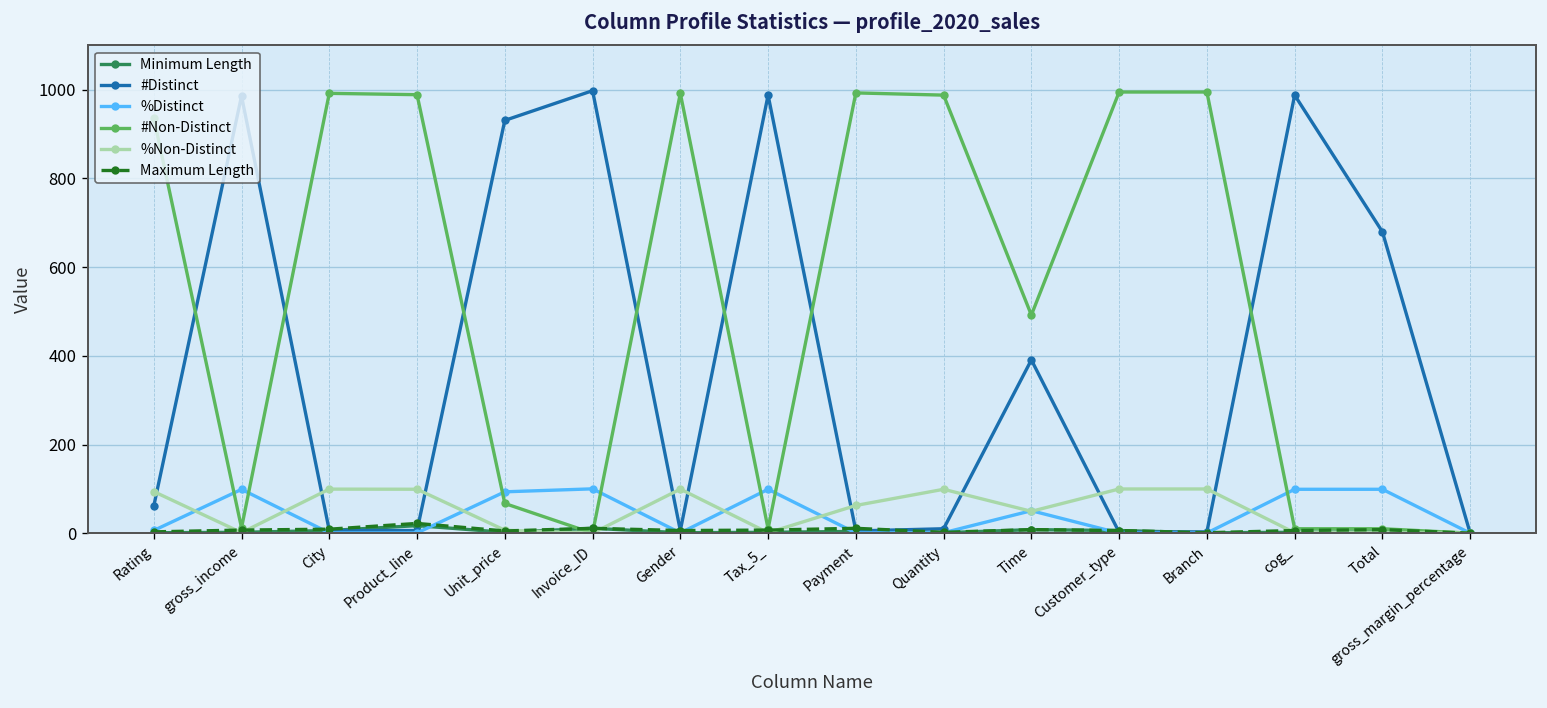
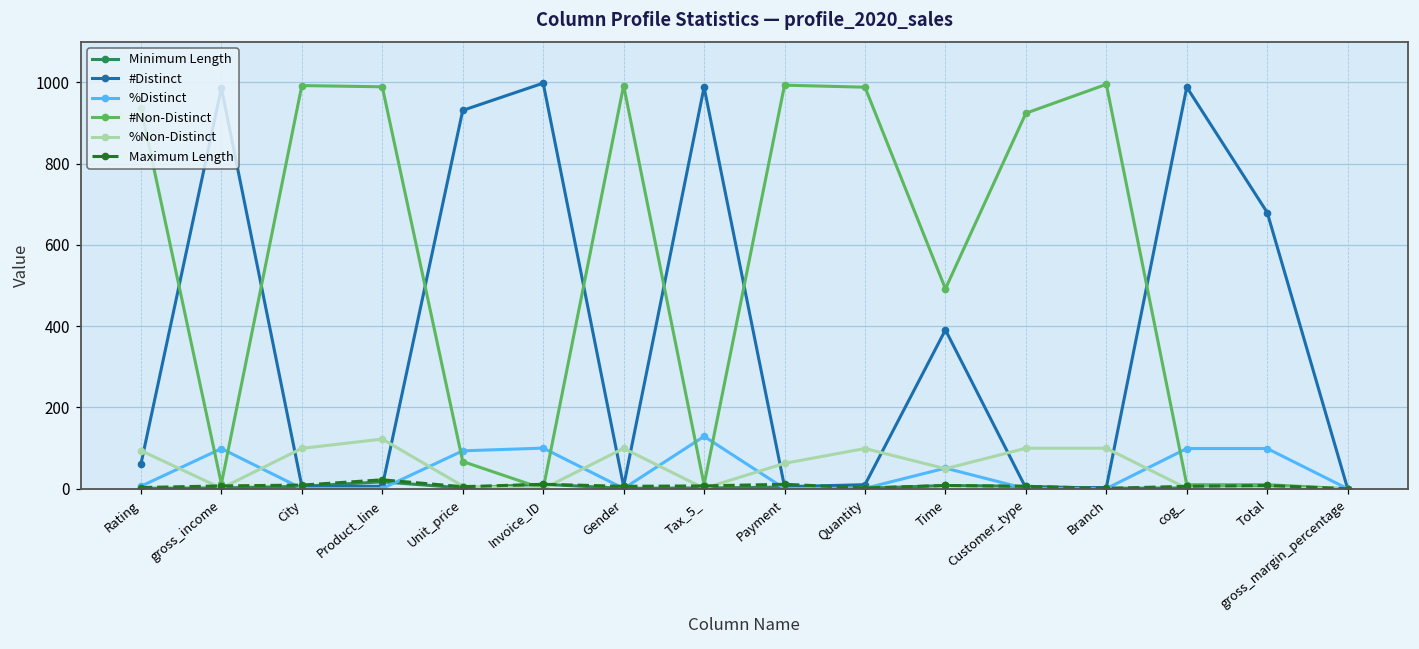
  {
    "#Distinct": {
      "Rating": 60,
      "Unit_price": 930,
      "Invoice_ID": 1000,
      "Tax_5_": 990,
      "Quantity": 10,
      "Time": 390,
      "cog_": 990,
      "Total": 680
    },
    "%Distinct": {
      "gross_income": 100,
      "Unit_price": 90,
      "Invoice_ID": 100,
-     "Tax_5_": 100,
+     "Tax_5_": 130,
      "cog_": 100,
      "Total": 100
    },
    "#Non-Distinct": {
      "City": 990,
      "Product_line": 990,
      "Unit_price": 70,
      "Gender": 990,
      "Payment": 990,
      "Quantity": 990,
      "Time": 490,
-     "Customer_type": 1000,
+     "Customer_type": 920,
      "Branch": 1000
    },
    "%Non-Distinct": {
      "Rating": 90,
      "City": 100,
-     "Product_line": 100,
+     "Product_line": 120,
      "Gender": 100,
      "Payment": 60,
      "Quantity": 100,
      "Customer_type": 100,
      "Branch": 100
    }
  }
